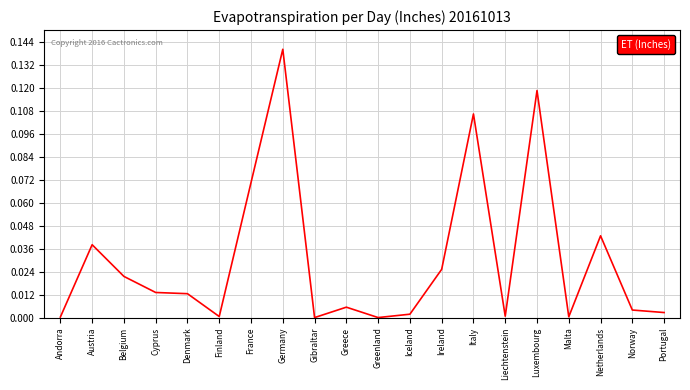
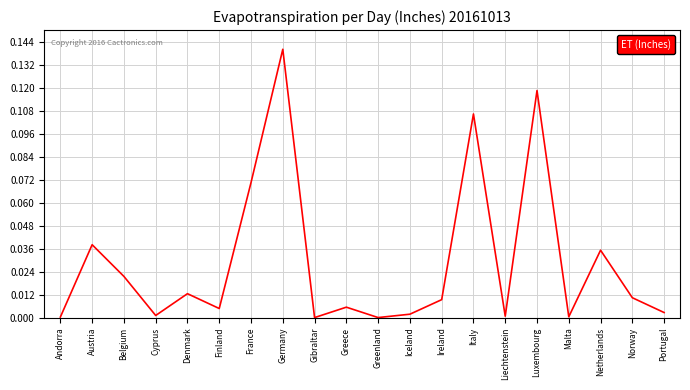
  {
    "Andorra": 0.000,
    "Austria": 0.038,
    "Belgium": 0.022,
-   "Cyprus": 0.013,
+   "Cyprus": 0.001,
    "Denmark": 0.013,
-   "Finland": 0.001,
+   "Finland": 0.005,
    "France": 0.070,
    "Germany": 0.140,
    "Gibraltar": 0.000,
    "Greece": 0.006,
    "Greenland": 0.000,
    "Iceland": 0.002,
-   "Ireland": 0.025,
+   "Ireland": 0.009,
    "Italy": 0.106,
    "Liechtenstein": 0.001,
    "Luxembourg": 0.118,
    "Malta": 0.001,
-   "Netherlands": 0.043,
-   "Norway": 0.004,
+   "Netherlands": 0.035,
+   "Norway": 0.010,
    "Portugal": 0.003
  }
